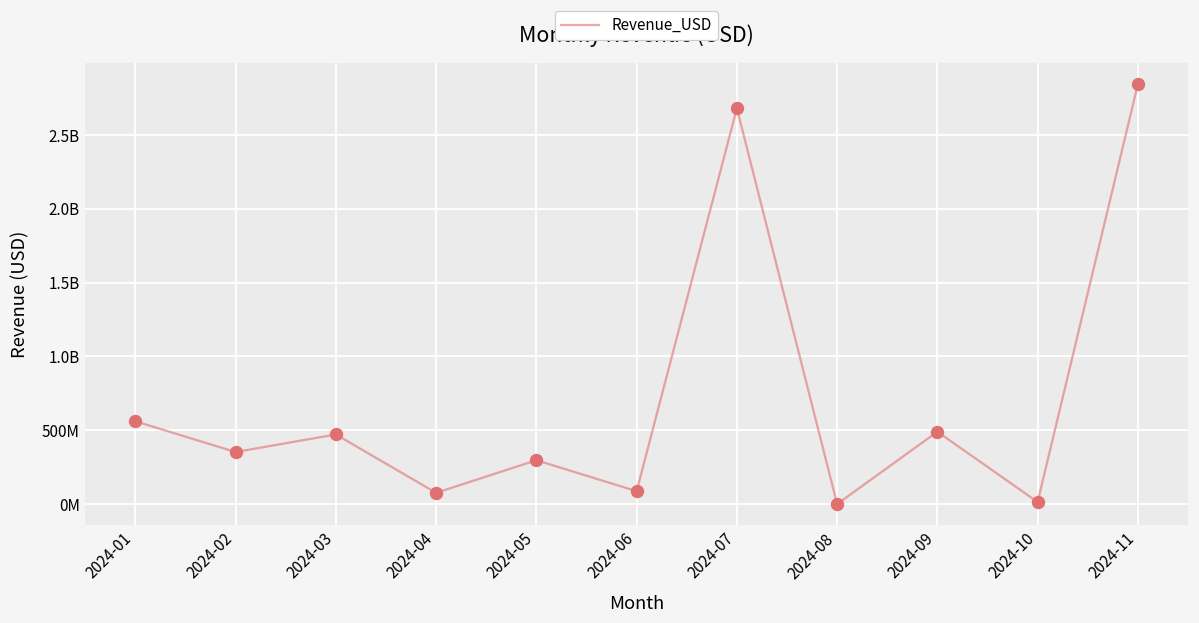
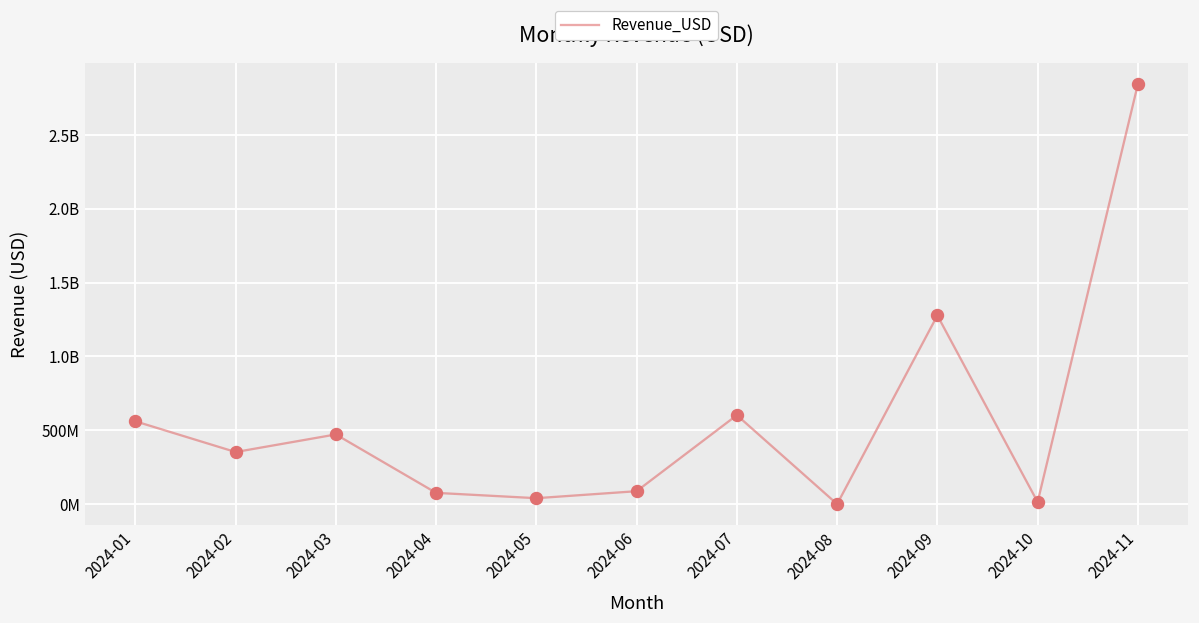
  {
    "2024-01": 560000000,
    "2024-02": 350000000,
    "2024-03": 470000000,
    "2024-04": 80000000,
-   "2024-05": 300000000,
+   "2024-05": 40000000,
    "2024-06": 90000000,
-   "2024-07": 2680000000,
+   "2024-07": 600000000,
    "2024-08": 0,
-   "2024-09": 490000000,
+   "2024-09": 1280000000,
    "2024-10": 10000000,
    "2024-11": 2840000000
  }
